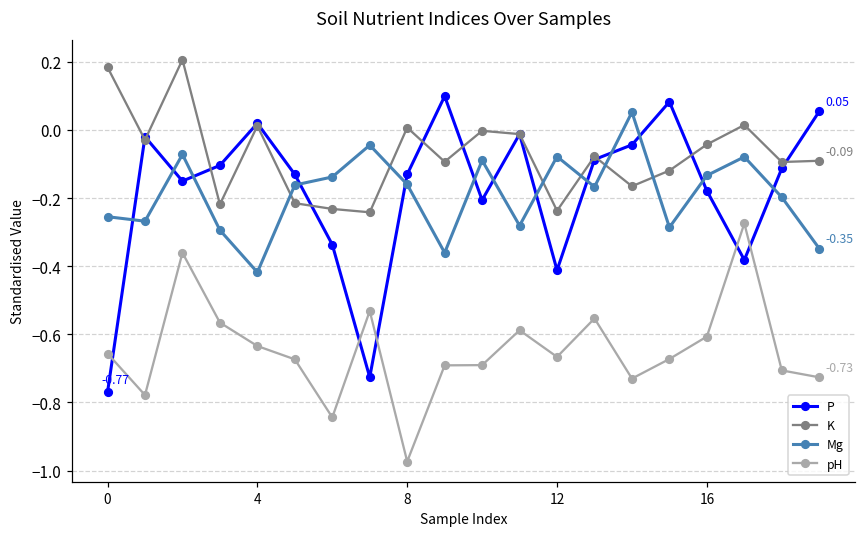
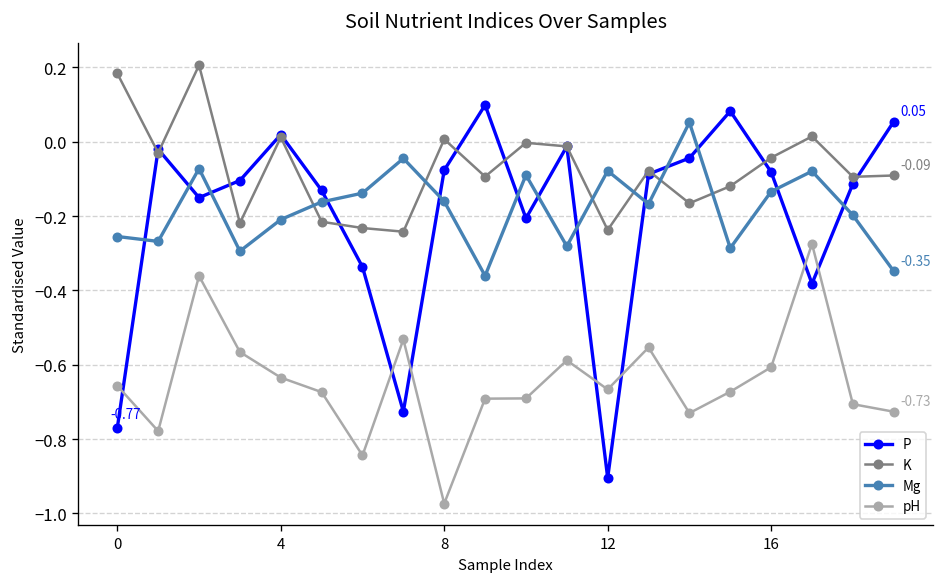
  {
    "P": {
-     "8": -0.13,
-     "12": -0.41,
-     "16": -0.18
+     "8": -0.08,
+     "12": -0.90,
+     "16": -0.08
    },
    "K": {
      "0": 0.18,
      "8": 0.01,
      "12": -0.24,
      "16": -0.04
    },
    "Mg": {
      "0": -0.25,
-     "4": -0.42,
+     "4": -0.21,
      "8": -0.16,
      "12": -0.08,
      "16": -0.13
    },
    "pH": {
      "0": -0.66,
      "4": -0.63,
      "8": -0.97,
      "12": -0.67,
      "16": -0.61
    }
  }
